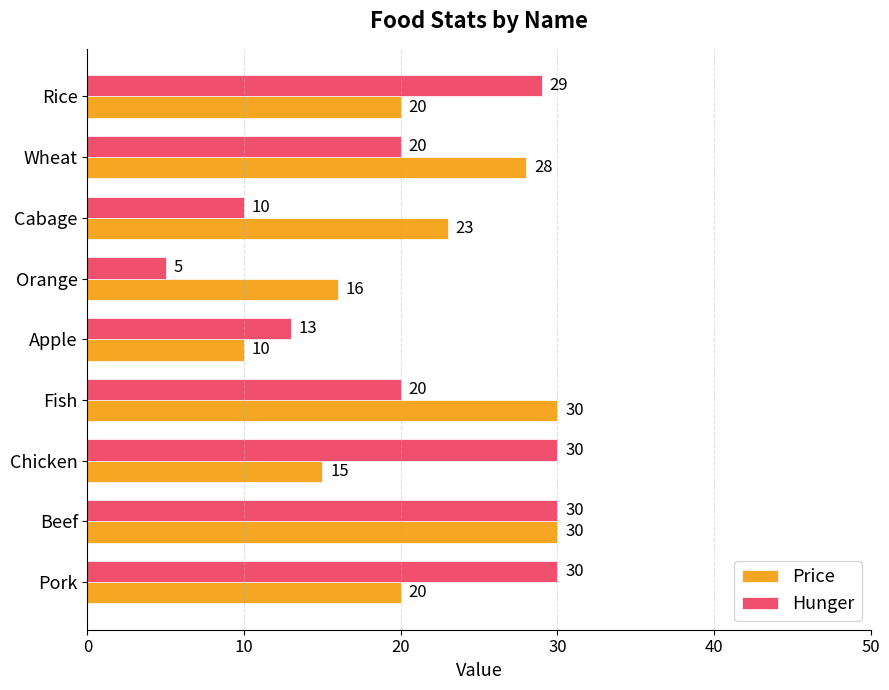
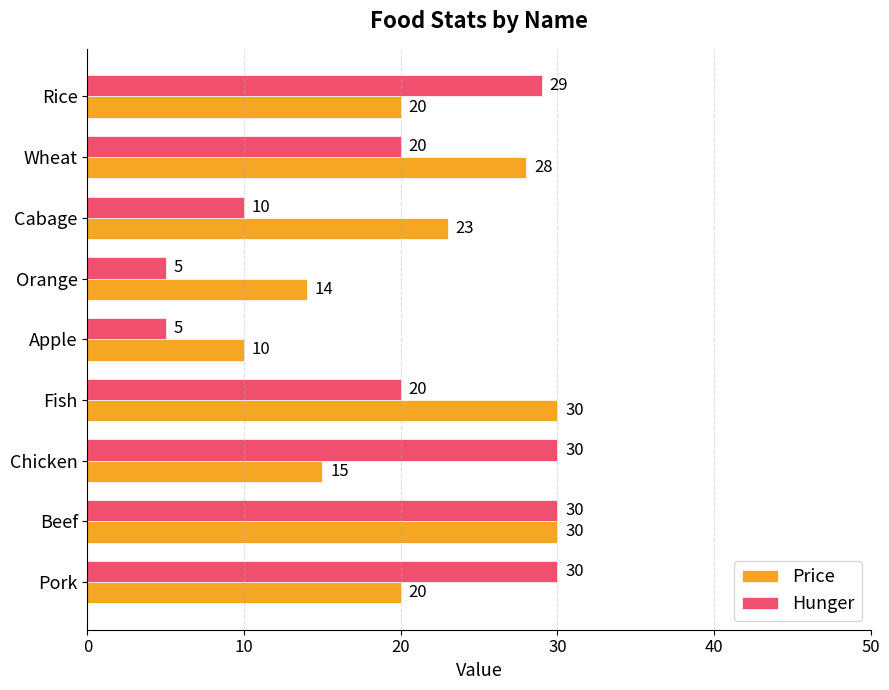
  {
    "Price": {
      "Rice": 20,
      "Wheat": 28,
      "Cabage": 23,
-     "Orange": 16,
+     "Orange": 14,
      "Apple": 10,
      "Fish": 30,
      "Chicken": 15,
      "Beef": 30,
      "Pork": 20
    },
    "Hunger": {
      "Rice": 29,
      "Wheat": 20,
      "Cabage": 10,
      "Orange": 5,
-     "Apple": 13,
+     "Apple": 5,
      "Fish": 20,
      "Chicken": 30,
      "Beef": 30,
      "Pork": 30
    }
  }
